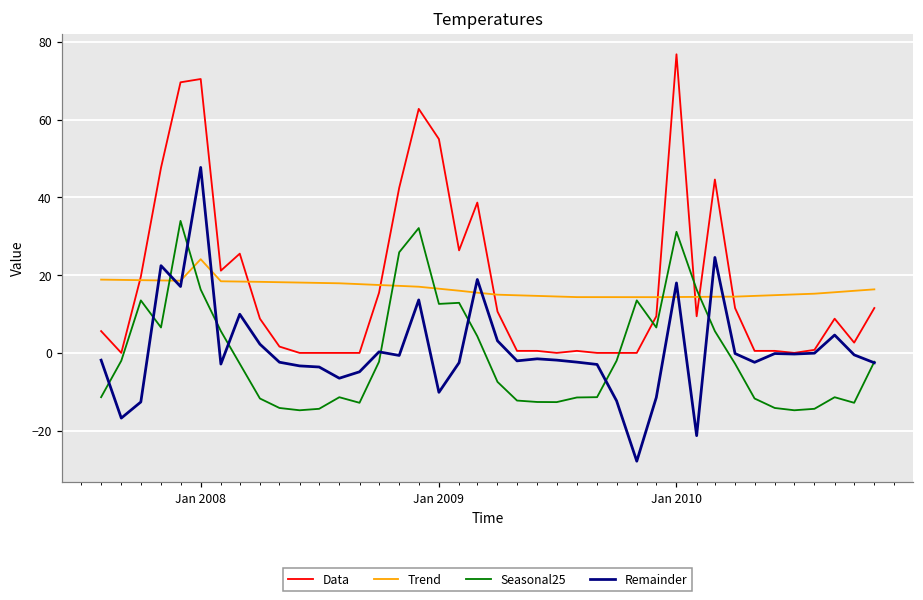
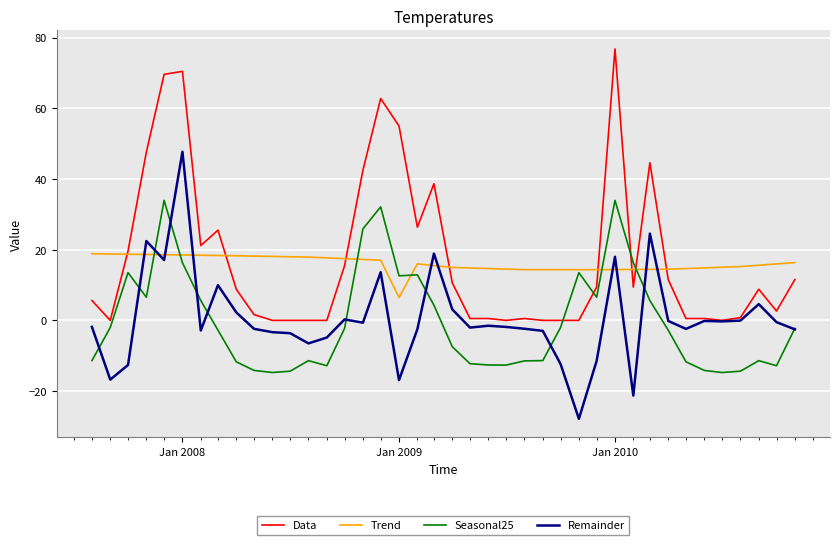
  {
    "Data": {
      "Jan 2008": 70,
      "Jan 2009": 55,
      "Jan 2010": 77
    },
    "Trend": {
-     "Jan 2008": 24,
-     "Jan 2009": 17,
+     "Jan 2008": 18,
+     "Jan 2009": 6,
      "Jan 2010": 14
    },
    "Seasonal25": {
      "Jan 2008": 16,
      "Jan 2009": 13,
-     "Jan 2010": 31
+     "Jan 2010": 34
    },
    "Remainder": {
      "Jan 2008": 48,
-     "Jan 2009": -10,
+     "Jan 2009": -17,
      "Jan 2010": 18
    }
  }
